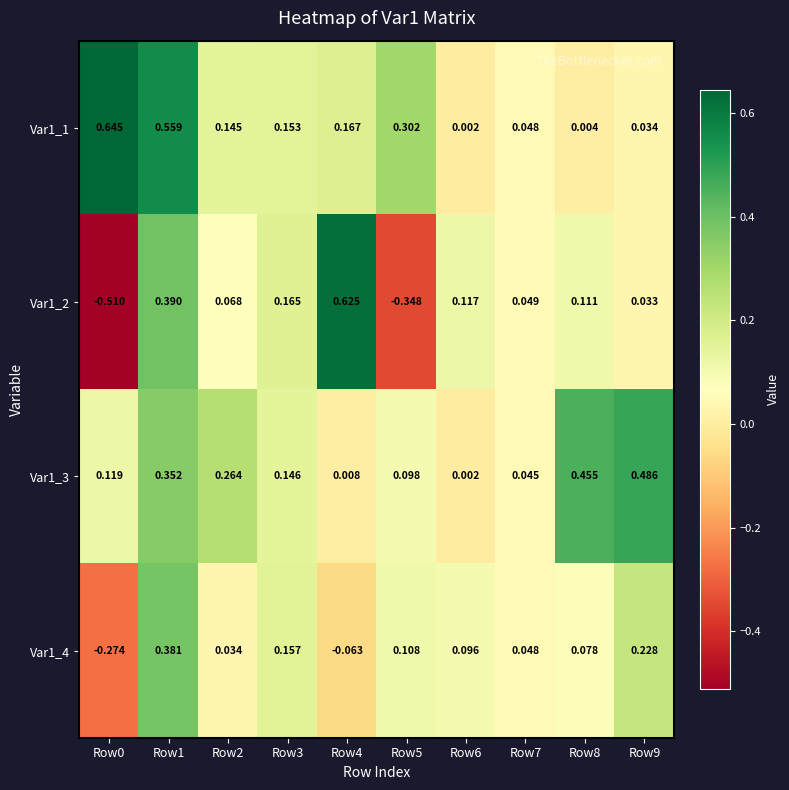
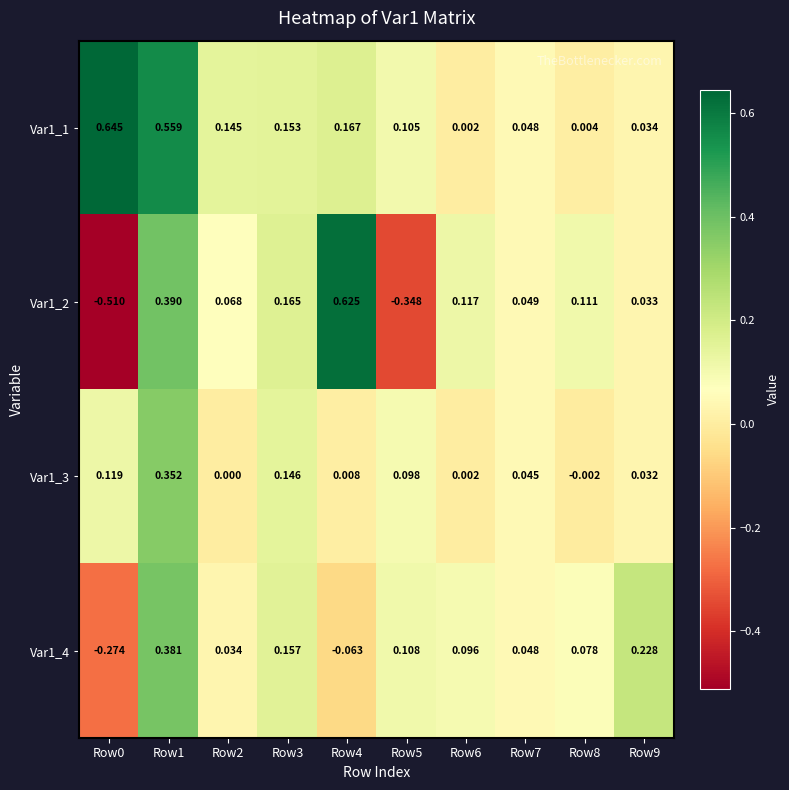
  {
    "Var1_1": {
      "Row0": 0.645,
      "Row1": 0.559,
      "Row2": 0.145,
      "Row3": 0.153,
      "Row4": 0.167,
-     "Row5": 0.302,
+     "Row5": 0.105,
      "Row6": 0.002,
      "Row7": 0.048,
      "Row9": 0.034
    },
    "Var1_2": {
      "Row0": -0.510,
      "Row1": 0.390,
      "Row2": 0.068,
      "Row3": 0.165,
      "Row4": 0.625,
      "Row5": -0.348,
      "Row6": 0.117,
      "Row7": 0.049,
      "Row8": 0.111,
      "Row9": 0.033
    },
    "Var1_3": {
      "Row0": 0.119,
      "Row1": 0.352,
-     "Row2": 0.264,
+     "Row2": 0.000,
      "Row3": 0.146,
      "Row4": 0.008,
      "Row5": 0.098,
      "Row6": 0.002,
      "Row7": 0.045,
-     "Row8": 0.455,
-     "Row9": 0.486
+     "Row8": -0.002,
+     "Row9": 0.032
    },
    "Var1_4": {
      "Row0": -0.274,
      "Row1": 0.381,
      "Row2": 0.034,
      "Row3": 0.157,
      "Row4": -0.063,
      "Row5": 0.108,
      "Row6": 0.096,
      "Row7": 0.048,
      "Row8": 0.078,
      "Row9": 0.228
    }
  }
